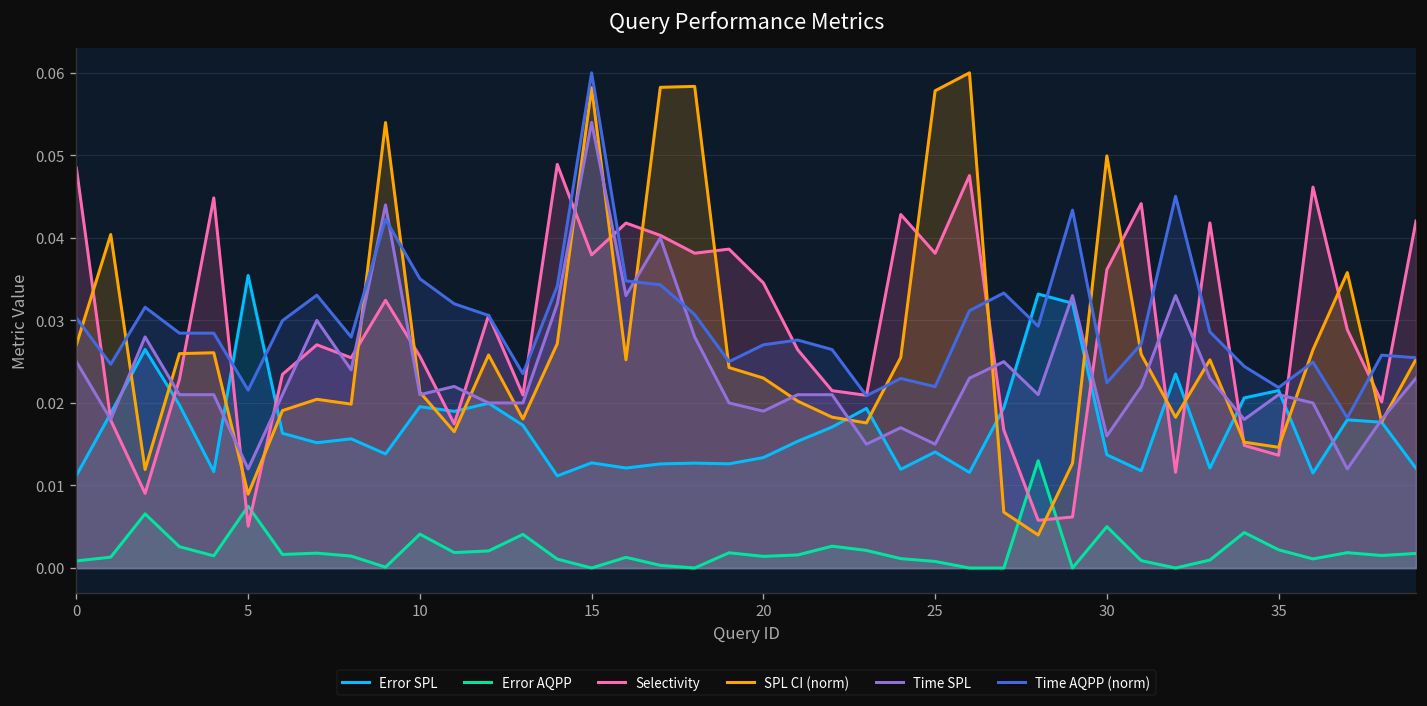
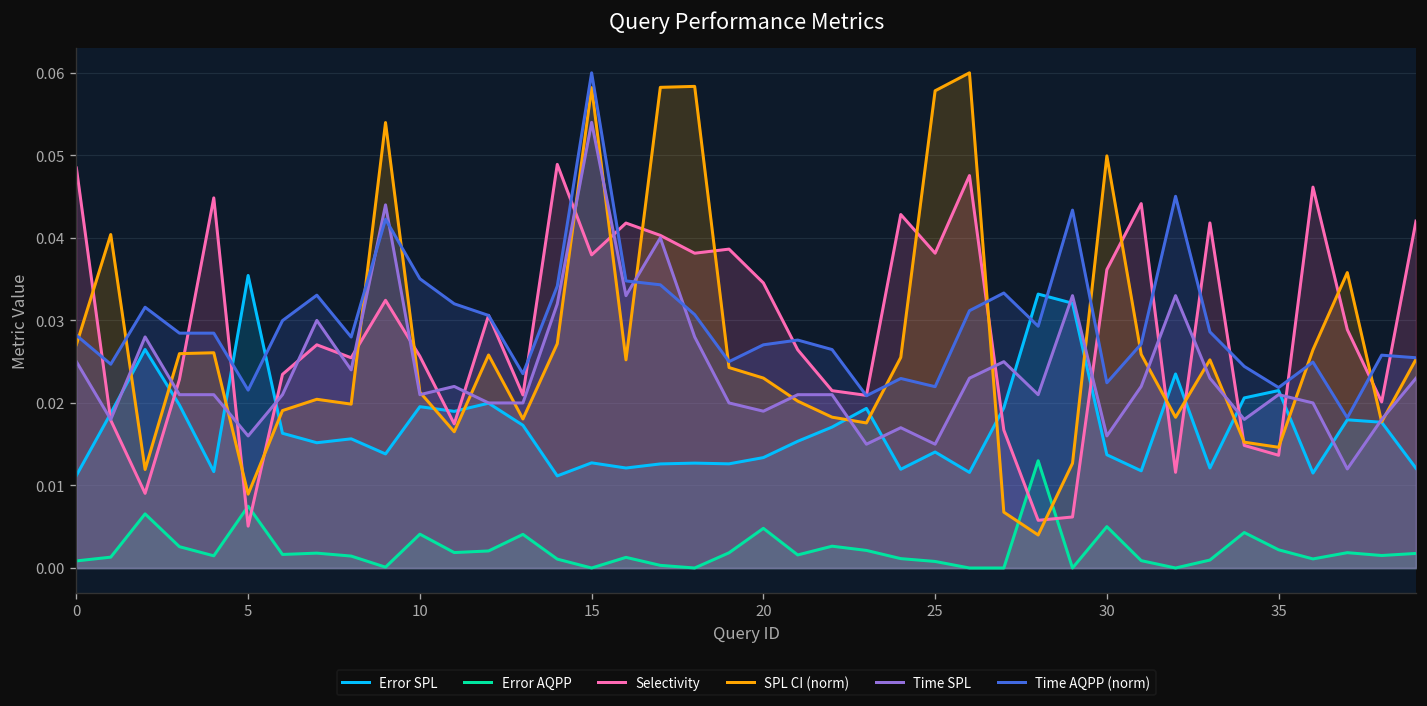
  {
    "Error SPL": {
      "0": 0.011,
      "5": 0.035,
      "10": 0.020,
      "15": 0.013,
      "20": 0.013,
      "25": 0.014,
      "30": 0.014
    },
    "Error AQPP": {
      "0": 0.001,
      "5": 0.007,
      "10": 0.004,
      "15": 0.000,
-     "20": 0.001,
+     "20": 0.005,
      "25": 0.001,
      "30": 0.005,
      "35": 0.002
    },
    "Selectivity": {
      "0": 0.048,
      "5": 0.005,
      "10": 0.026,
      "15": 0.038,
      "20": 0.035,
      "25": 0.038,
      "30": 0.036,
      "35": 0.014
    },
    "SPL CI (norm)": {
      "0": 0.027,
      "5": 0.009,
      "15": 0.058,
      "20": 0.023,
      "25": 0.058,
      "30": 0.050,
      "35": 0.015
    },
    "Time SPL": {
      "0": 0.025,
-     "5": 0.012,
+     "5": 0.016,
      "15": 0.054,
      "20": 0.019,
      "25": 0.015,
      "30": 0.016,
      "35": 0.021
    },
    "Time AQPP (norm)": {
-     "0": 0.030,
+     "0": 0.028,
      "5": 0.022,
      "10": 0.035,
      "15": 0.060,
      "20": 0.027,
      "25": 0.022,
      "30": 0.022
    }
  }
